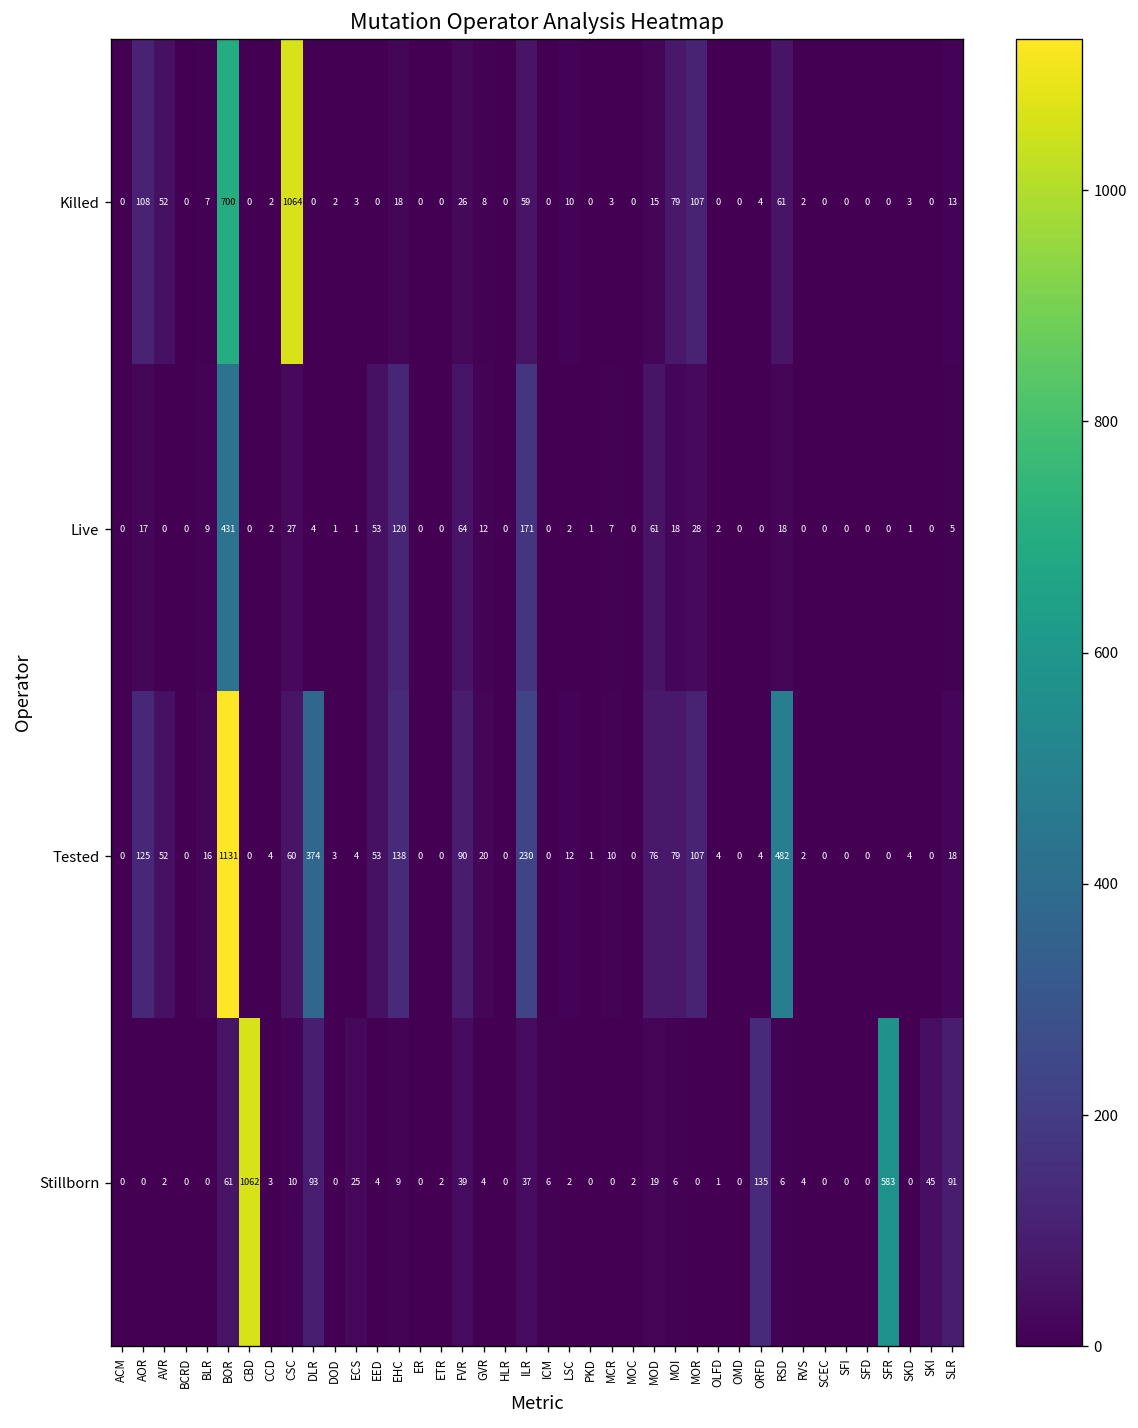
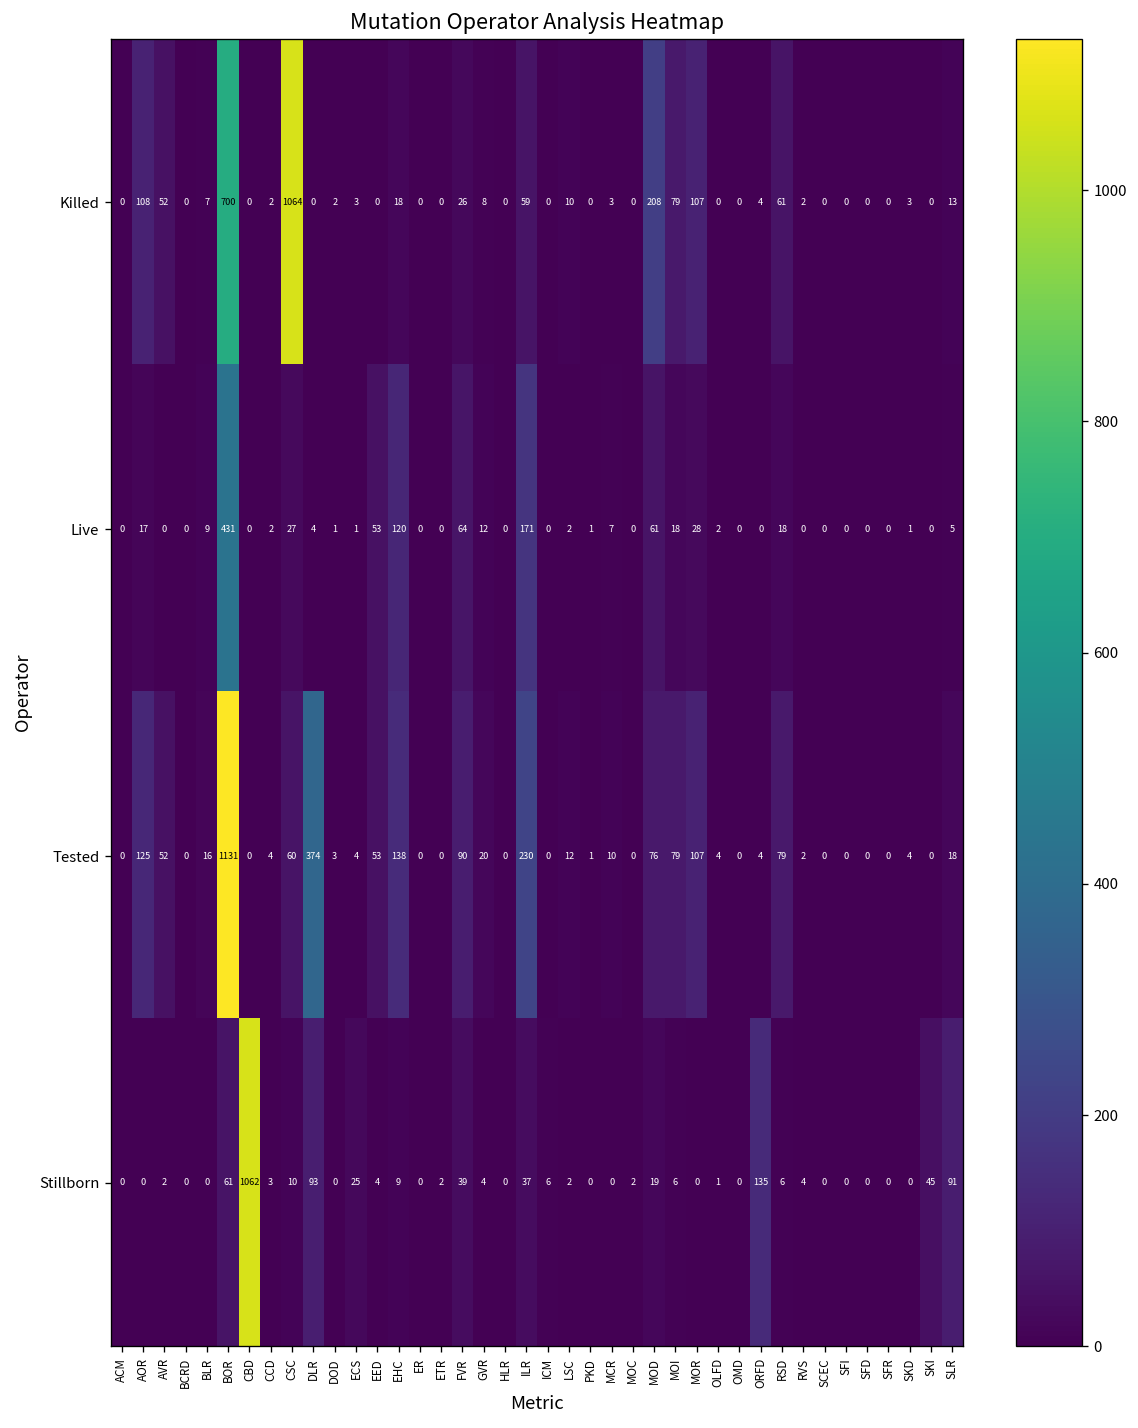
  {
    "Killed": {
      "ACM": 0,
      "AOR": 108,
      "AVR": 52,
      "BCRD": 0,
      "BLR": 7,
      "BOR": 700,
      "CBD": 0,
      "CCD": 2,
      "CSC": 1064,
      "DLR": 0,
      "DOD": 2,
      "ECS": 3,
      "EED": 0,
      "EHC": 18,
      "ER": 0,
      "ETR": 0,
      "FVR": 26,
      "GVR": 8,
      "HLR": 0,
      "ILR": 59,
      "ICM": 0,
      "LSC": 10,
      "PKD": 0,
      "MCR": 3,
      "MOC": 0,
-     "MOD": 15,
+     "MOD": 208,
      "MOI": 79,
      "MOR": 107,
      "OLFD": 0,
      "OMD": 0,
      "ORFD": 4,
      "RSD": 61,
      "RVS": 2,
      "SCEC": 0,
      "SFI": 0,
      "SFD": 0,
      "SFR": 0,
      "SKD": 3,
      "SKI": 0,
      "SLR": 13
    },
    "Live": {
      "ACM": 0,
      "AOR": 17,
      "AVR": 0,
      "BCRD": 0,
      "BLR": 9,
      "BOR": 431,
      "CBD": 0,
      "CCD": 2,
      "CSC": 27,
      "DLR": 4,
      "DOD": 1,
      "ECS": 1,
      "EED": 53,
      "EHC": 120,
      "ER": 0,
      "ETR": 0,
      "FVR": 64,
      "GVR": 12,
      "HLR": 0,
      "ILR": 171,
      "ICM": 0,
      "LSC": 2,
      "PKD": 1,
      "MCR": 7,
      "MOC": 0,
      "MOD": 61,
      "MOI": 18,
      "MOR": 28,
      "OLFD": 2,
      "OMD": 0,
      "ORFD": 0,
      "RSD": 18,
      "RVS": 0,
      "SCEC": 0,
      "SFI": 0,
      "SFD": 0,
      "SFR": 0,
      "SKD": 1,
      "SKI": 0,
      "SLR": 5
    },
    "Tested": {
      "ACM": 0,
      "AOR": 125,
      "AVR": 52,
      "BCRD": 0,
      "BLR": 16,
      "BOR": 1131,
      "CBD": 0,
      "CCD": 4,
      "CSC": 60,
      "DLR": 374,
      "DOD": 3,
      "ECS": 4,
      "EED": 53,
      "EHC": 138,
      "ER": 0,
      "ETR": 0,
      "FVR": 90,
      "GVR": 20,
      "HLR": 0,
      "ILR": 230,
      "ICM": 0,
      "LSC": 12,
      "PKD": 1,
      "MCR": 10,
      "MOC": 0,
      "MOD": 76,
      "MOI": 79,
      "MOR": 107,
      "OLFD": 4,
      "OMD": 0,
      "ORFD": 4,
-     "RSD": 482,
+     "RSD": 79,
      "RVS": 2,
      "SCEC": 0,
      "SFI": 0,
      "SFD": 0,
      "SFR": 0,
      "SKD": 4,
      "SKI": 0,
      "SLR": 18
    },
    "Stillborn": {
      "ACM": 0,
      "AOR": 0,
      "AVR": 2,
      "BCRD": 0,
      "BLR": 0,
      "BOR": 61,
      "CBD": 1062,
      "CCD": 3,
      "CSC": 10,
      "DLR": 93,
      "DOD": 0,
      "ECS": 25,
      "EED": 4,
      "EHC": 9,
      "ER": 0,
      "ETR": 2,
      "FVR": 39,
      "GVR": 4,
      "HLR": 0,
      "ILR": 37,
      "ICM": 6,
      "LSC": 2,
      "PKD": 0,
      "MCR": 0,
      "MOC": 2,
      "MOD": 19,
      "MOI": 6,
      "MOR": 0,
      "OLFD": 1,
      "OMD": 0,
      "ORFD": 135,
      "RSD": 6,
      "RVS": 4,
      "SCEC": 0,
      "SFI": 0,
      "SFD": 0,
-     "SFR": 583,
+     "SFR": 0,
      "SKD": 0,
      "SKI": 45,
      "SLR": 91
    }
  }
